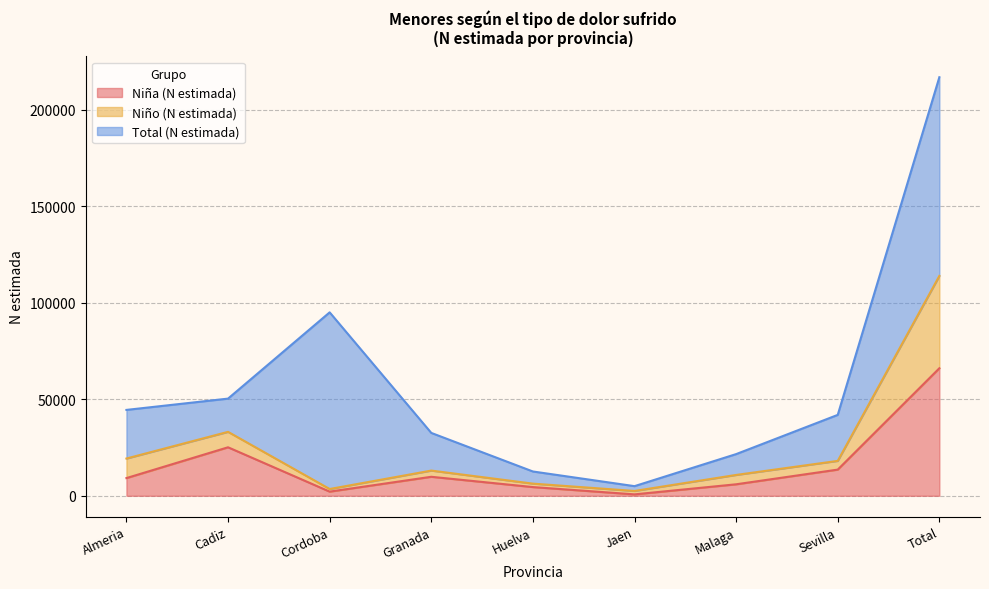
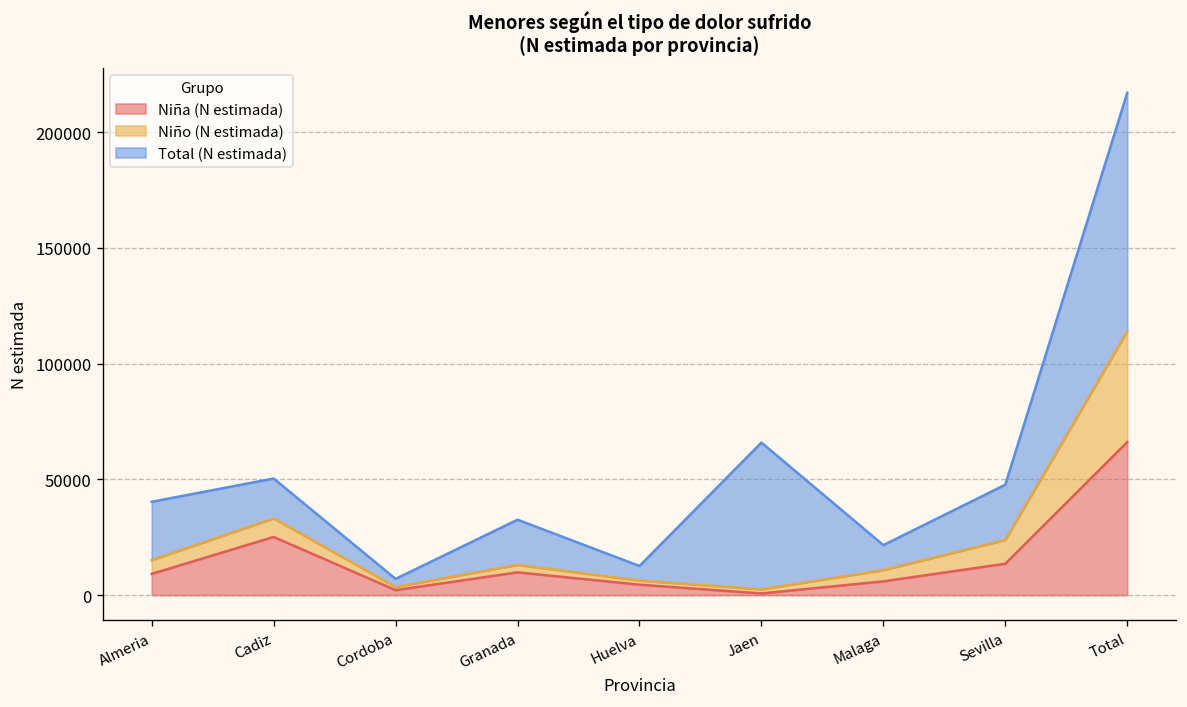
  {
    "Niña (N estimada)": {
      "Almeria": 9000,
      "Cadiz": 25000,
      "Cordoba": 2000,
      "Granada": 10000,
      "Huelva": 5000,
      "Jaen": 1000,
      "Malaga": 6000,
      "Sevilla": 14000,
      "Total": 66000
    },
    "Niño (N estimada)": {
-     "Almeria": 10000,
+     "Almeria": 6000,
      "Cadiz": 8000,
      "Cordoba": 1000,
      "Granada": 3000,
      "Huelva": 2000,
      "Jaen": 2000,
      "Malaga": 5000,
-     "Sevilla": 5000,
+     "Sevilla": 10000,
      "Total": 48000
    },
    "Total (N estimada)": {
      "Almeria": 25000,
      "Cadiz": 17000,
-     "Cordoba": 92000,
+     "Cordoba": 4000,
      "Granada": 20000,
      "Huelva": 6000,
-     "Jaen": 2000,
+     "Jaen": 63000,
      "Malaga": 11000,
      "Sevilla": 24000,
      "Total": 103000
    }
  }
